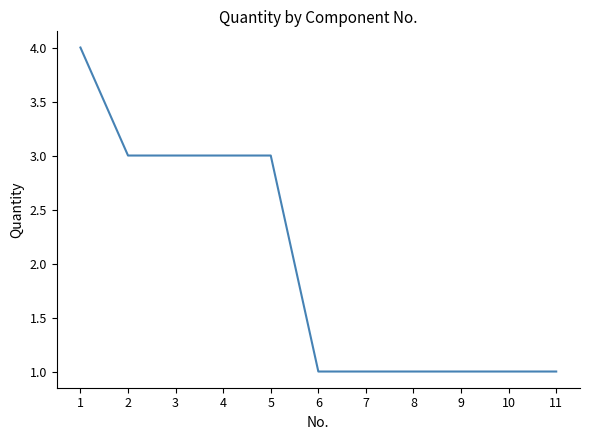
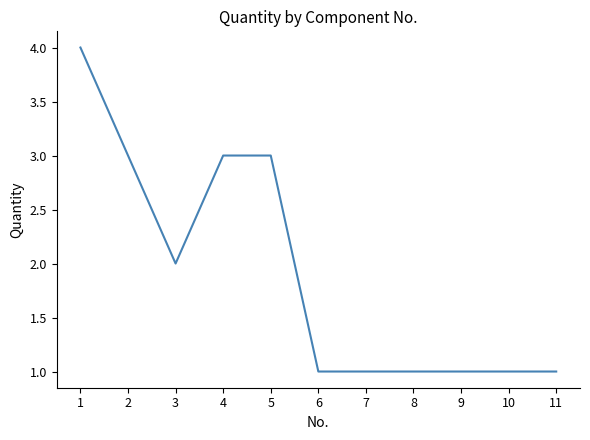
  {
    "1": 4,
    "2": 3,
-   "3": 3,
+   "3": 2,
    "4": 3,
    "5": 3,
    "6": 1,
    "7": 1,
    "8": 1,
    "9": 1,
    "10": 1,
    "11": 1
  }
